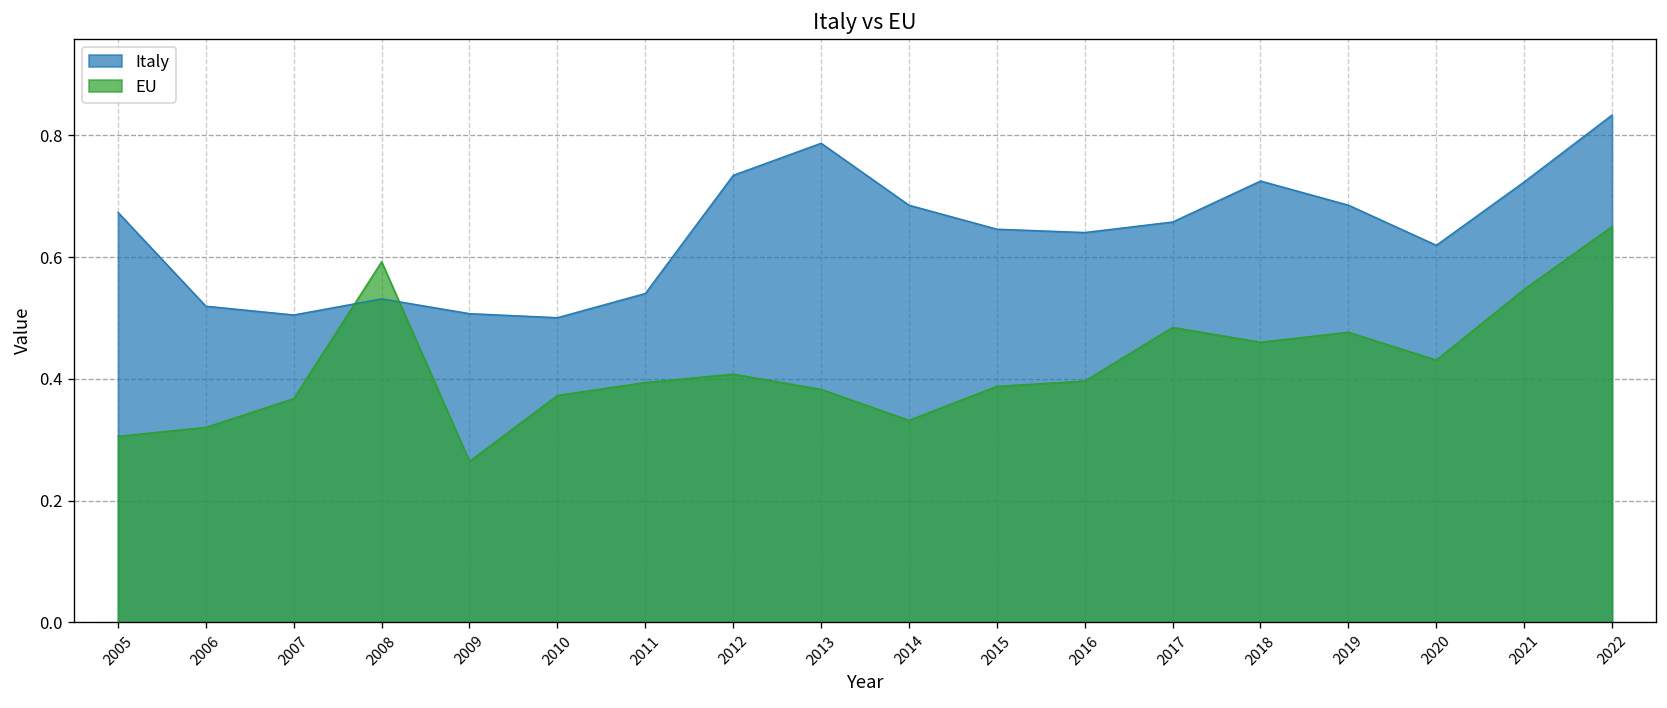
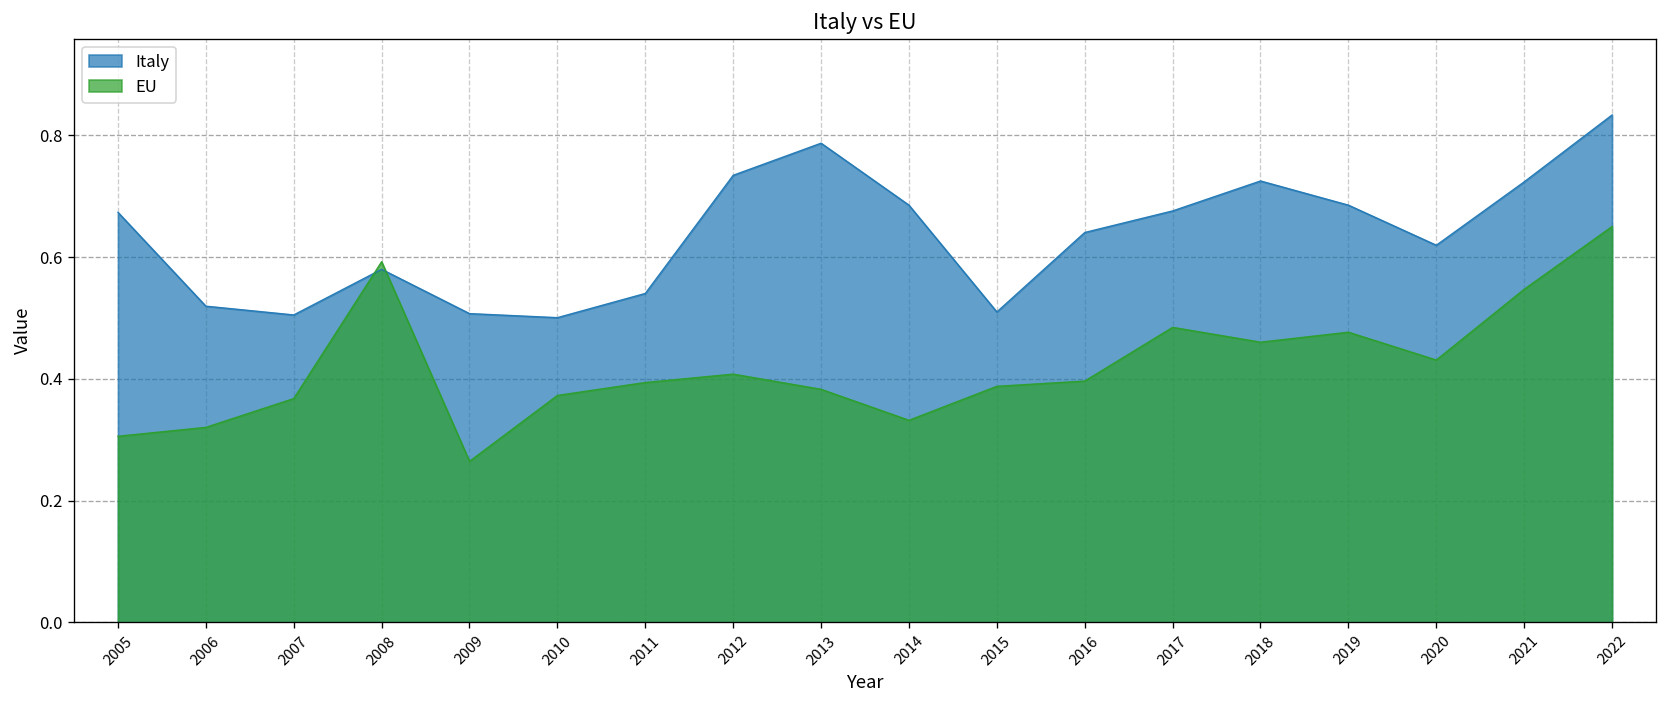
  {
    "Italy": {
      "2005": 0.67,
      "2006": 0.52,
      "2007": 0.50,
-     "2008": 0.53,
+     "2008": 0.58,
      "2009": 0.51,
      "2010": 0.50,
      "2011": 0.54,
      "2012": 0.73,
      "2013": 0.79,
      "2014": 0.69,
-     "2015": 0.65,
+     "2015": 0.51,
      "2016": 0.64,
-     "2017": 0.66,
+     "2017": 0.68,
      "2018": 0.72,
      "2019": 0.69,
      "2020": 0.62,
      "2021": 0.72,
      "2022": 0.83
    },
    "EU": {
      "2005": 0.31,
      "2006": 0.32,
      "2007": 0.37,
      "2008": 0.59,
      "2009": 0.26,
      "2010": 0.37,
      "2011": 0.39,
      "2012": 0.41,
      "2013": 0.38,
      "2014": 0.33,
      "2015": 0.39,
      "2016": 0.40,
      "2017": 0.48,
      "2018": 0.46,
      "2019": 0.48,
      "2020": 0.43,
      "2021": 0.55,
      "2022": 0.65
    }
  }
